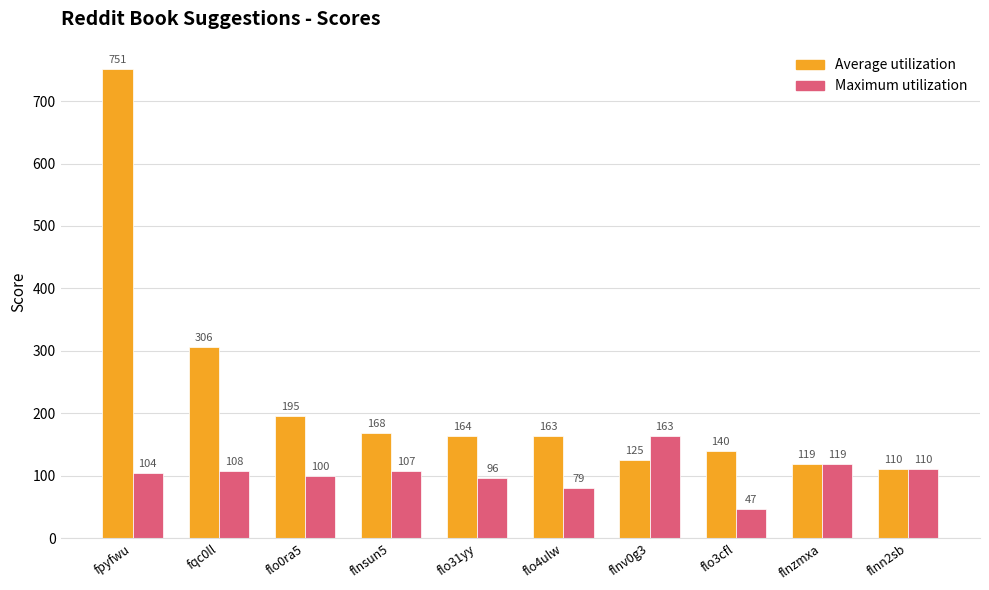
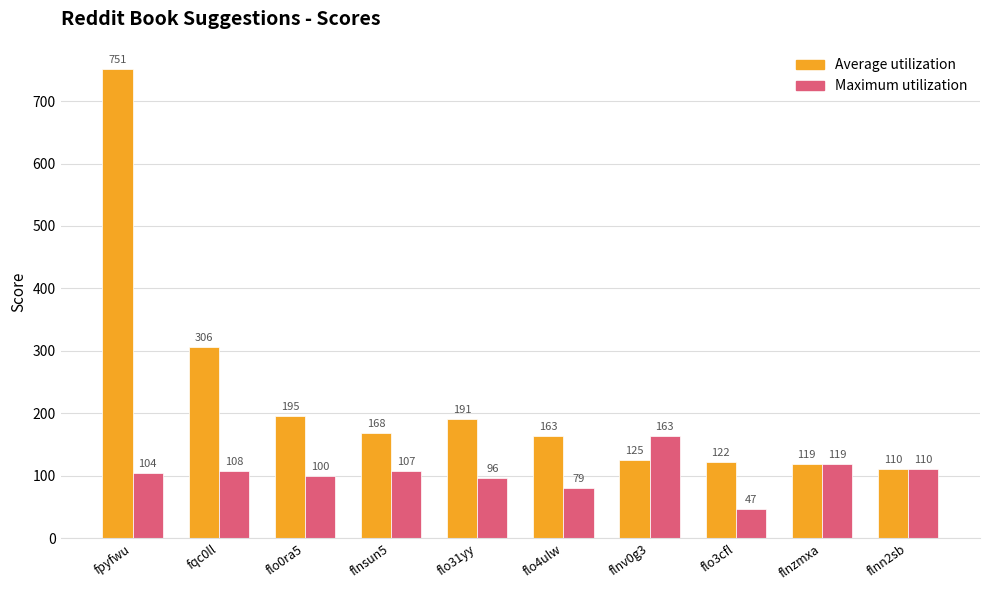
  {
    "Average utilization": {
      "fpyfwu": 751,
      "fqc0ll": 306,
      "flo0ra5": 195,
      "flnsun5": 168,
-     "flo31yy": 164,
+     "flo31yy": 191,
      "flo4ulw": 163,
      "flnv0g3": 125,
-     "flo3cfl": 140,
+     "flo3cfl": 122,
      "flnzmxa": 119,
      "flnn2sb": 110
    },
    "Maximum utilization": {
      "fpyfwu": 104,
      "fqc0ll": 108,
      "flo0ra5": 100,
      "flnsun5": 107,
      "flo31yy": 96,
      "flnv0g3": 163,
      "flo3cfl": 47,
      "flnzmxa": 119,
      "flnn2sb": 110
    }
  }
